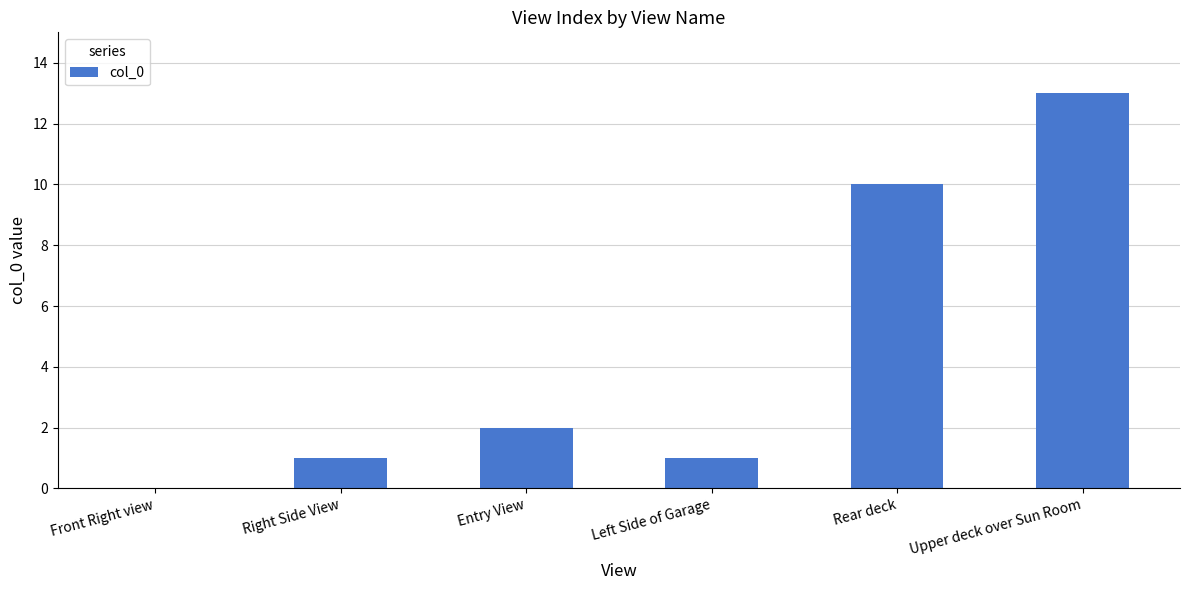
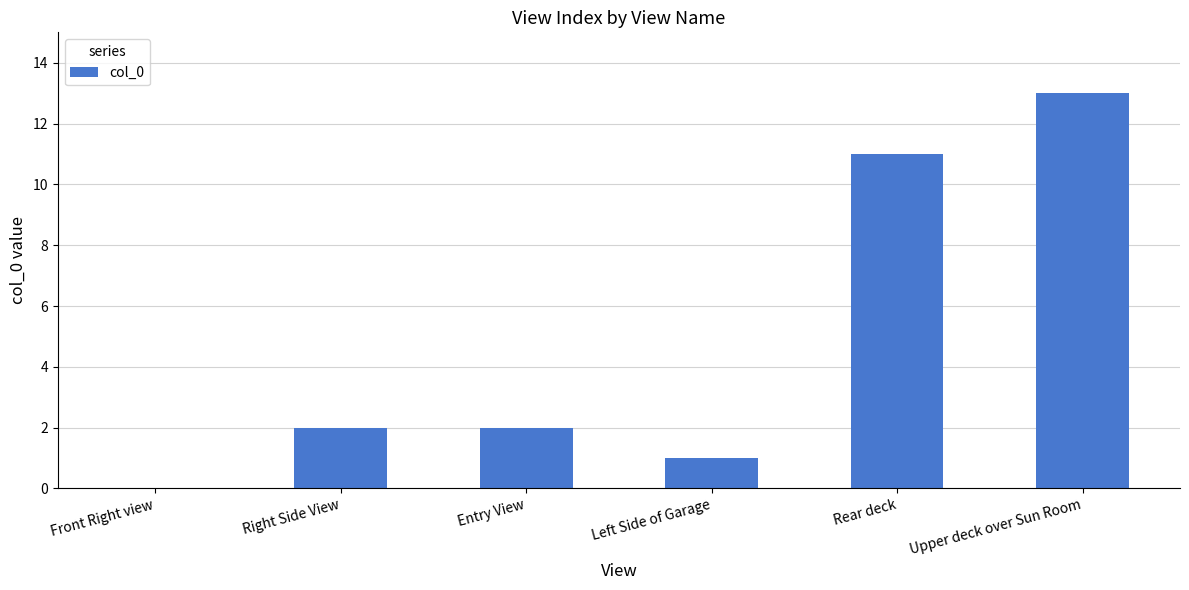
  {
    "Front Right view": 0,
-   "Right Side View": 1,
+   "Right Side View": 2,
    "Entry View": 2,
    "Left Side of Garage": 1,
-   "Rear deck": 10,
+   "Rear deck": 11,
    "Upper deck over Sun Room": 13
  }
